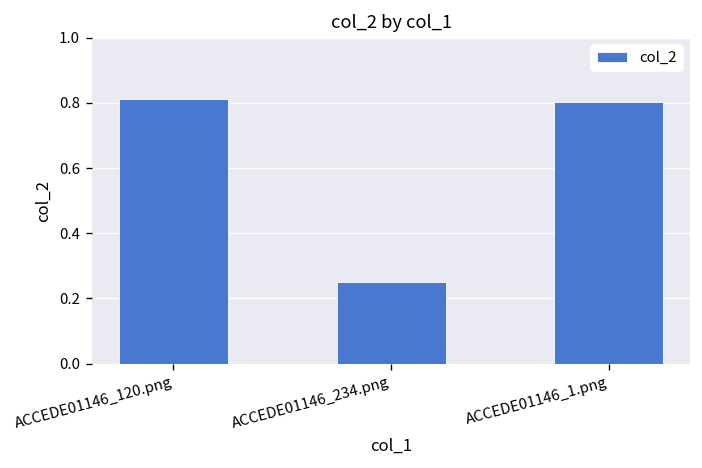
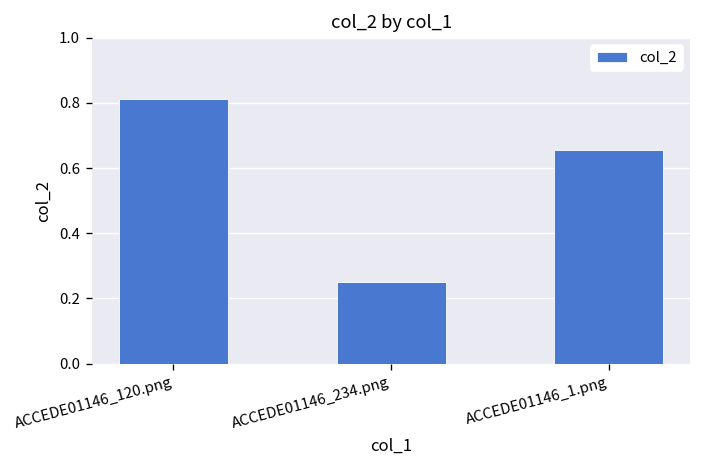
  {
    "ACCEDE01146_120.png": 0.81,
    "ACCEDE01146_234.png": 0.25,
-   "ACCEDE01146_1.png": 0.80
+   "ACCEDE01146_1.png": 0.66
  }
